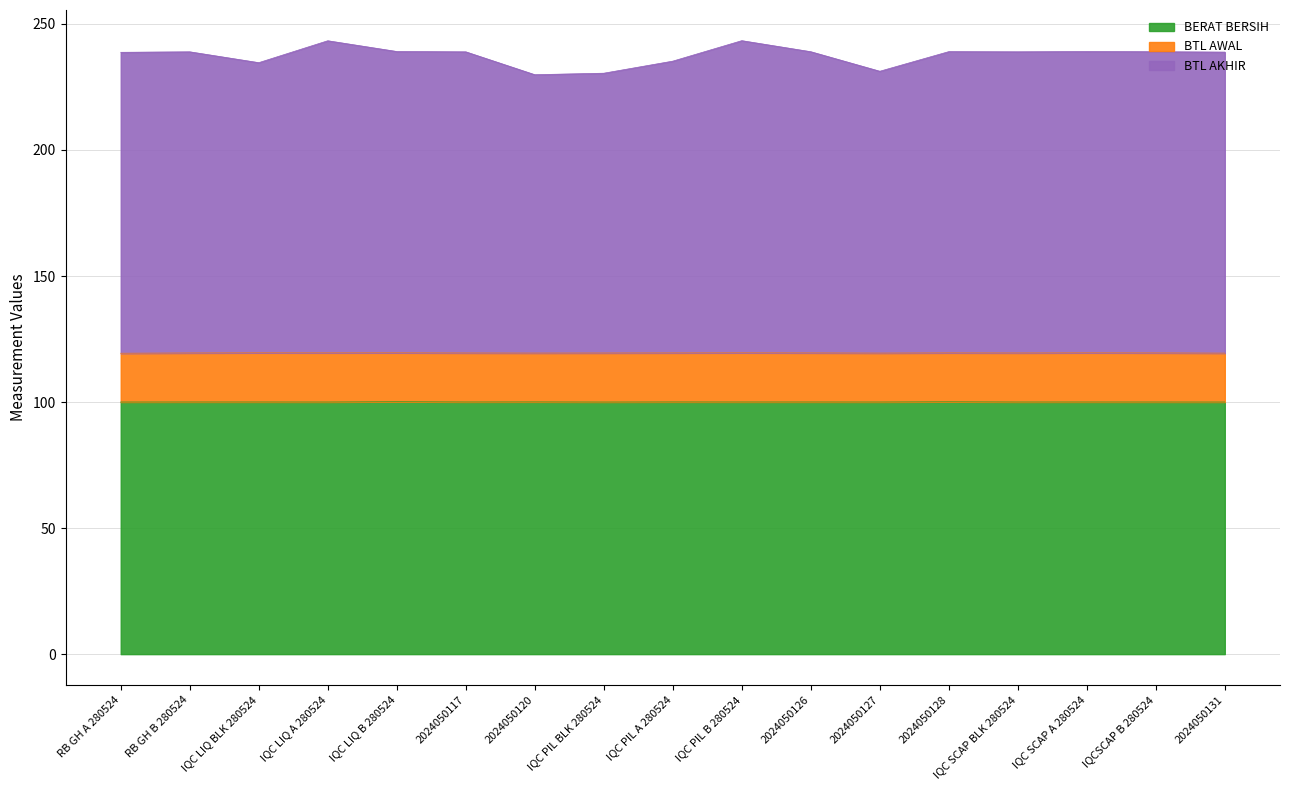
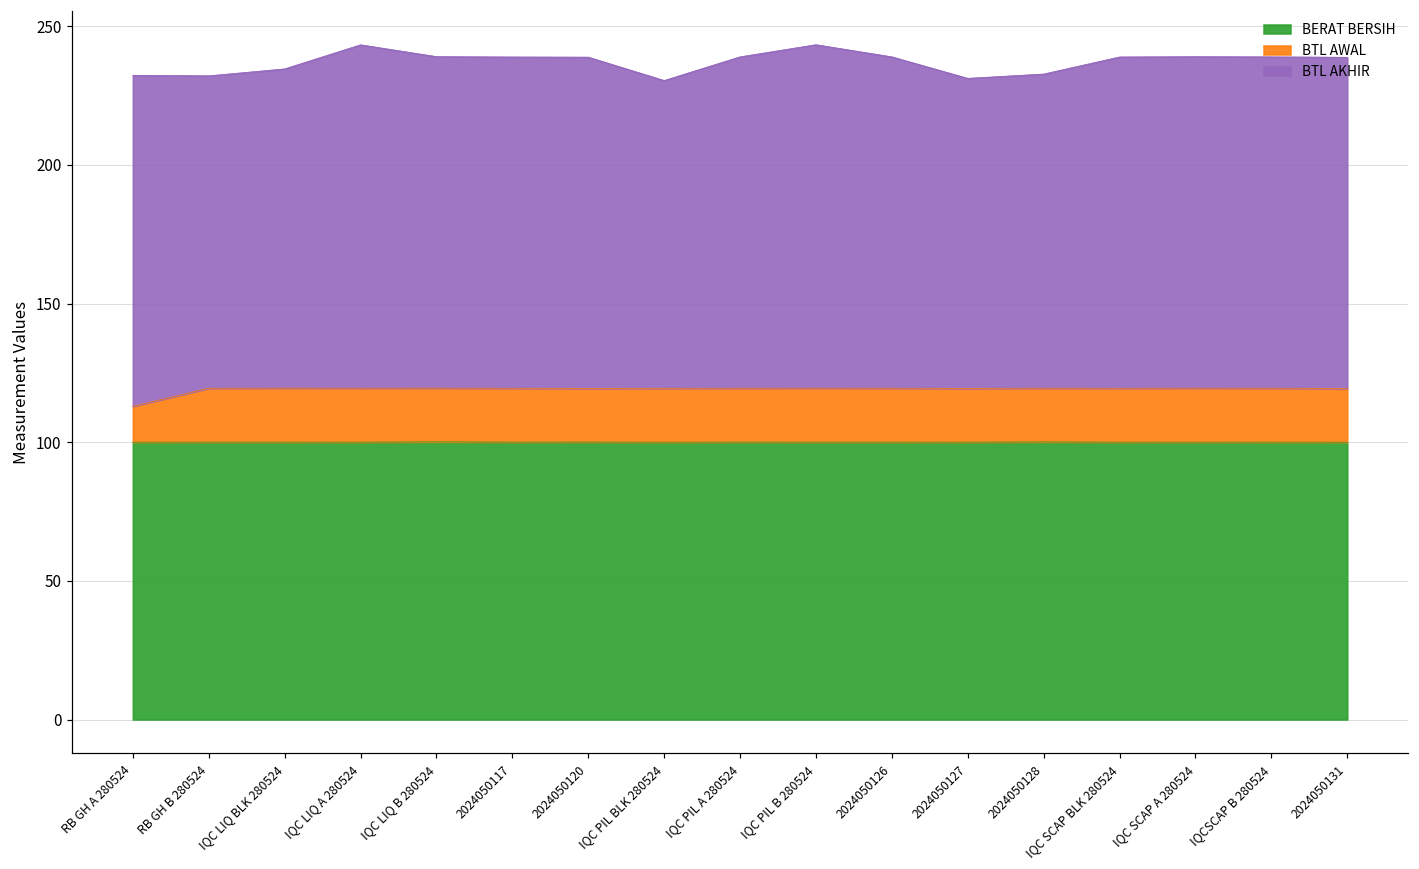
  {
    "BERAT BERSIH": {
      "RB GH A 280524": 100,
      "RB GH B 280524": 100,
      "IQC LIQ BLK 280524": 100,
      "IQC LIQ A 280524": 100,
      "IQC LIQ B 280524": 100,
      "2024050117": 100,
      "2024050120": 100,
      "IQC PIL BLK 280524": 100,
      "IQC PIL A 280524": 100,
      "IQC PIL B 280524": 100,
      "2024050126": 100,
      "2024050127": 100,
      "2024050128": 100,
      "IQC SCAP BLK 280524": 100,
      "IQC SCAP A 280524": 100,
      "IQCSCAP B 280524": 100,
      "2024050131": 100
    },
    "BTL AWAL": {
-     "RB GH A 280524": 19,
+     "RB GH A 280524": 13,
      "RB GH B 280524": 19,
      "IQC LIQ BLK 280524": 19,
      "IQC LIQ A 280524": 19,
      "IQC LIQ B 280524": 19,
      "2024050117": 19,
      "2024050120": 19,
      "IQC PIL BLK 280524": 19,
      "IQC PIL A 280524": 19,
      "IQC PIL B 280524": 19,
      "2024050126": 19,
      "2024050127": 19,
      "2024050128": 19,
      "IQC SCAP BLK 280524": 19,
      "IQC SCAP A 280524": 19,
      "IQCSCAP B 280524": 19,
      "2024050131": 19
    },
    "BTL AKHIR": {
      "RB GH A 280524": 119,
-     "RB GH B 280524": 119,
+     "RB GH B 280524": 113,
      "IQC LIQ BLK 280524": 115,
      "IQC LIQ A 280524": 124,
      "IQC LIQ B 280524": 120,
      "2024050117": 119,
-     "2024050120": 110,
+     "2024050120": 119,
      "IQC PIL BLK 280524": 111,
-     "IQC PIL A 280524": 116,
+     "IQC PIL A 280524": 119,
      "IQC PIL B 280524": 124,
      "2024050126": 119,
      "2024050127": 112,
-     "2024050128": 120,
+     "2024050128": 113,
      "IQC SCAP BLK 280524": 119,
      "IQC SCAP A 280524": 120,
      "IQCSCAP B 280524": 119,
      "2024050131": 119
    }
  }
